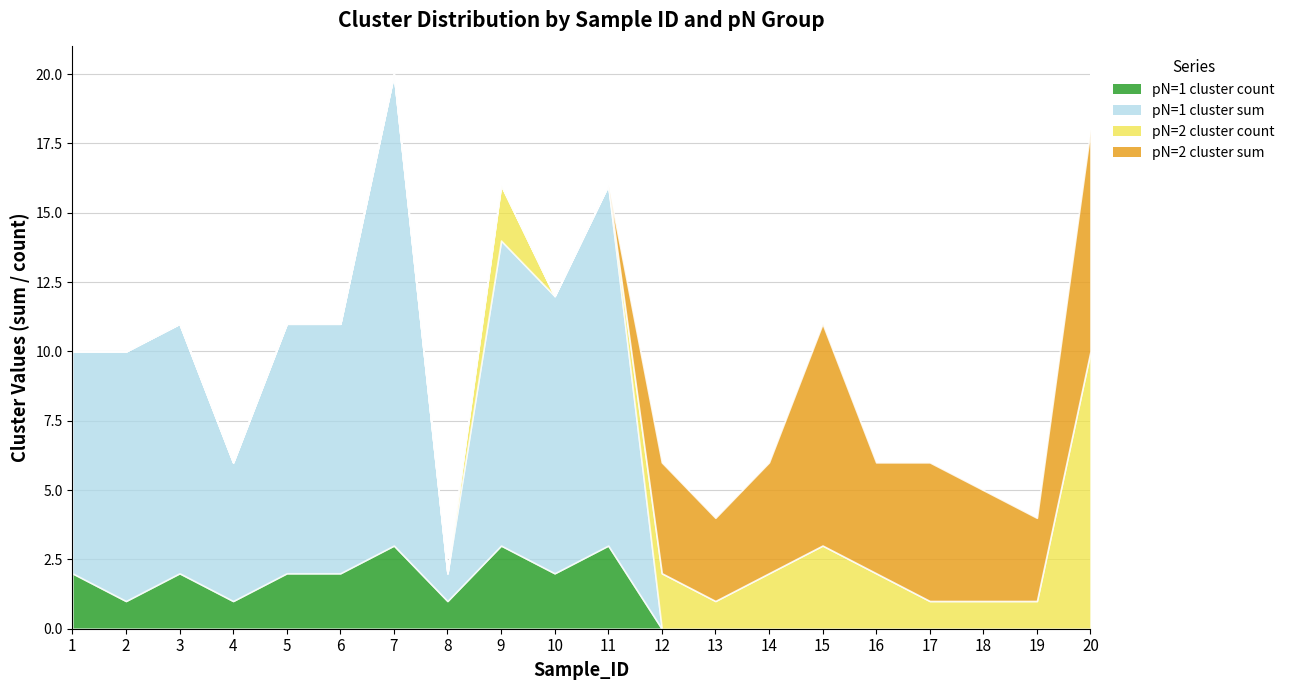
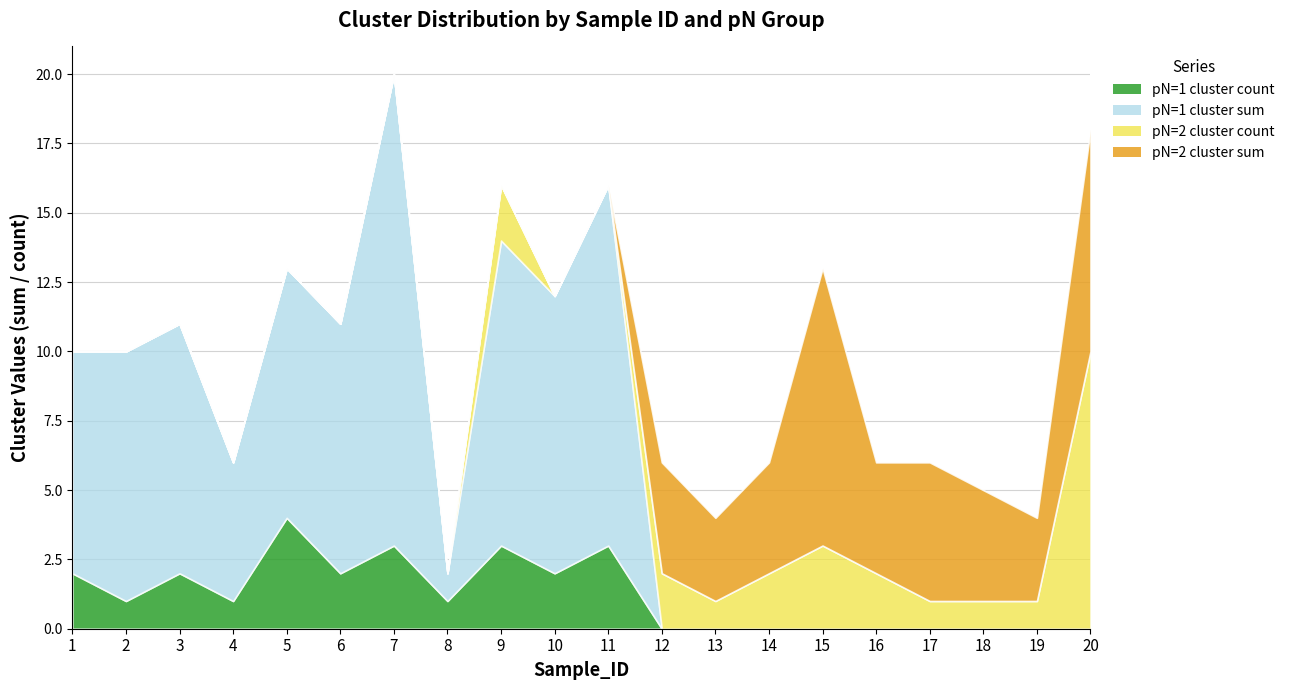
  {
    "pN=1 cluster count": {
      "1": 2,
      "2": 1,
      "3": 2,
      "4": 1,
-     "5": 2,
+     "5": 4,
      "6": 2,
      "7": 3,
      "8": 1,
      "9": 3,
      "10": 2,
      "11": 3
    },
    "pN=1 cluster sum": {
      "9": 11
    },
    "pN=2 cluster count": {
      "12": 2,
      "13": 1,
      "14": 2,
      "15": 3,
      "16": 2,
      "17": 1,
      "18": 1,
      "19": 1,
      "20": 10
    },
    "pN=2 cluster sum": {
      "12": 4,
      "13": 3,
      "14": 4,
-     "15": 8,
+     "15": 10,
      "16": 4,
      "17": 5,
      "18": 4,
      "19": 3,
      "20": 8
    }
  }
